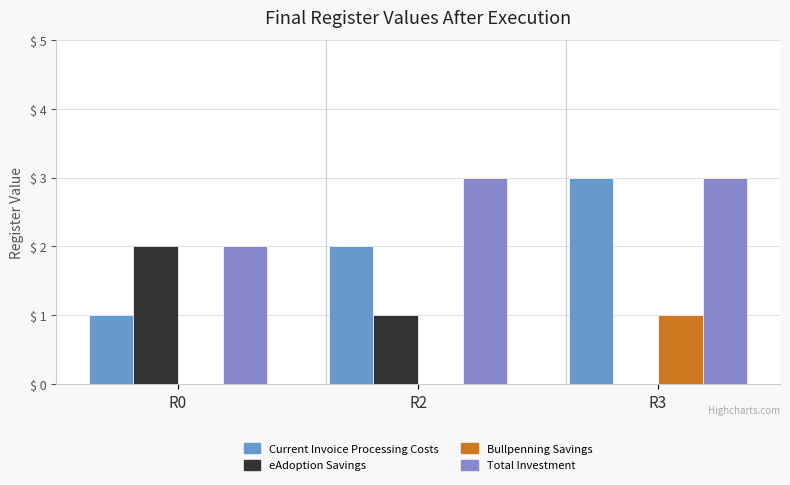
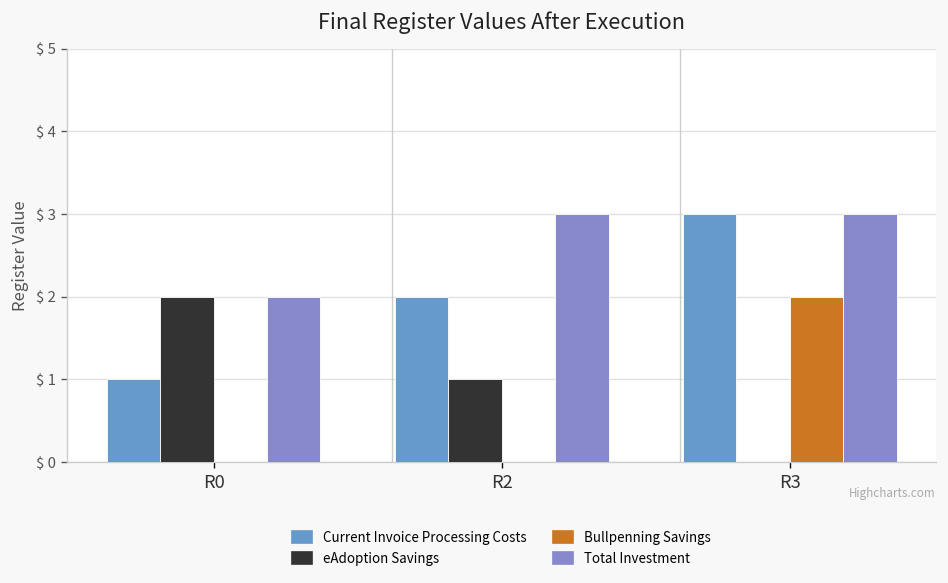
  {
    "eAdoption Savings": {
      "R0": "$ 2",
      "R2": "$ 1",
      "R3": "$ 0"
    },
    "Bullpenning Savings": {
      "R0": "$ 0",
      "R2": "$ 0",
-     "R3": "$ 1"
+     "R3": "$ 2"
    }
  }
